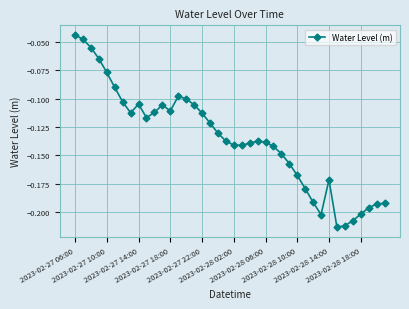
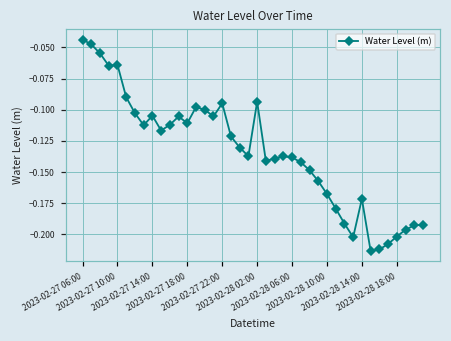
  {
    "2023-02-27 06:00": -0.044,
-   "2023-02-27 10:00": -0.077,
+   "2023-02-27 10:00": -0.064,
    "2023-02-27 14:00": -0.105,
    "2023-02-27 18:00": -0.111,
-   "2023-02-27 22:00": -0.113,
-   "2023-02-28 02:00": -0.141,
+   "2023-02-27 22:00": -0.095,
+   "2023-02-28 02:00": -0.094,
    "2023-02-28 06:00": -0.138,
    "2023-02-28 10:00": -0.168,
    "2023-02-28 14:00": -0.171,
    "2023-02-28 18:00": -0.202
  }
